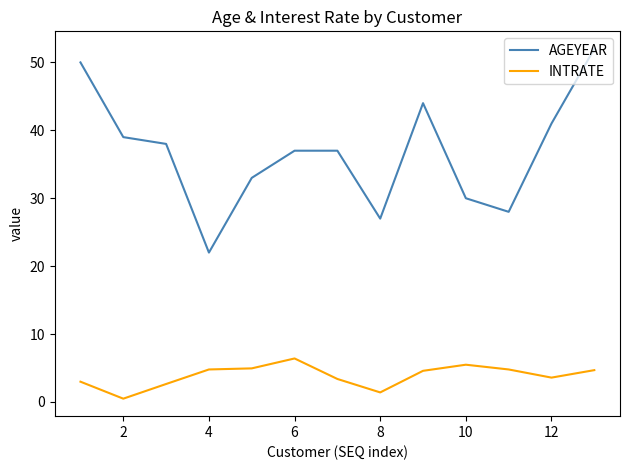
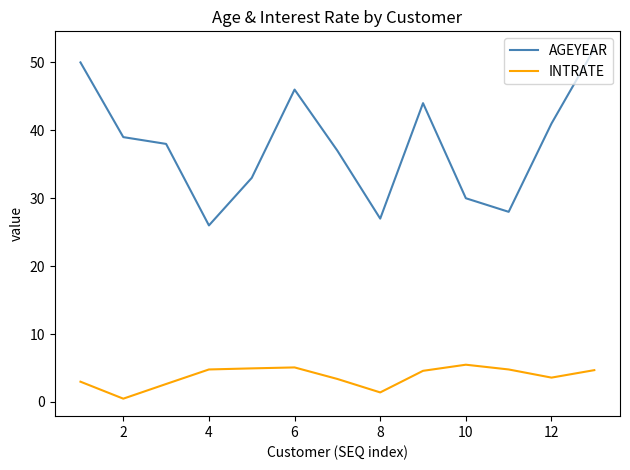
  {
    "AGEYEAR": {
      "2": 39,
-     "4": 22,
-     "6": 37,
+     "4": 26,
+     "6": 46,
      "8": 27,
      "10": 30,
      "12": 41
    },
    "INTRATE": {
      "2": 0,
      "4": 5,
-     "6": 6,
+     "6": 5,
      "8": 1,
      "10": 5,
      "12": 4
    }
  }
